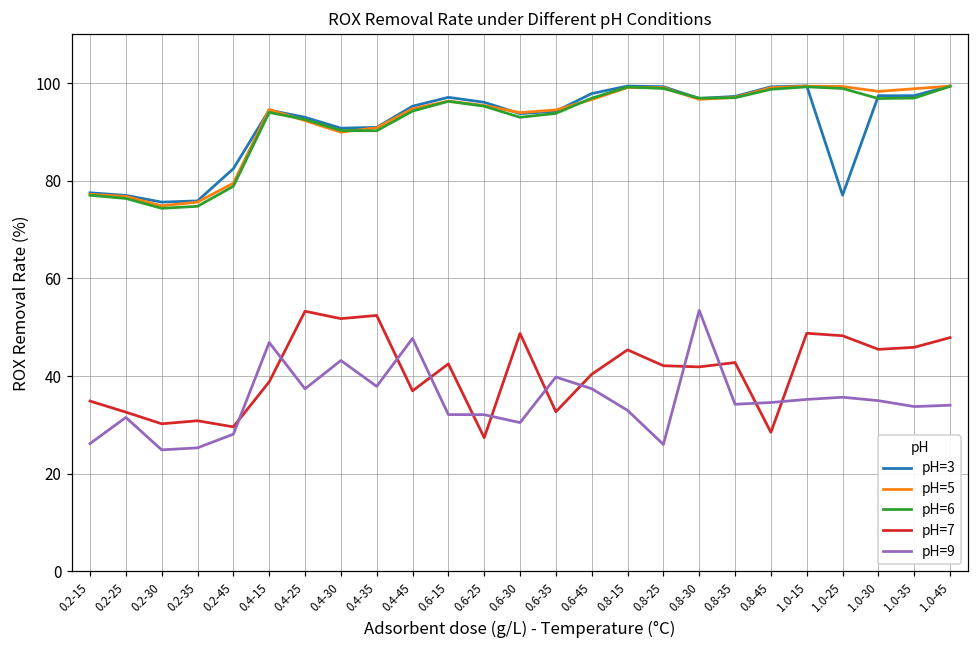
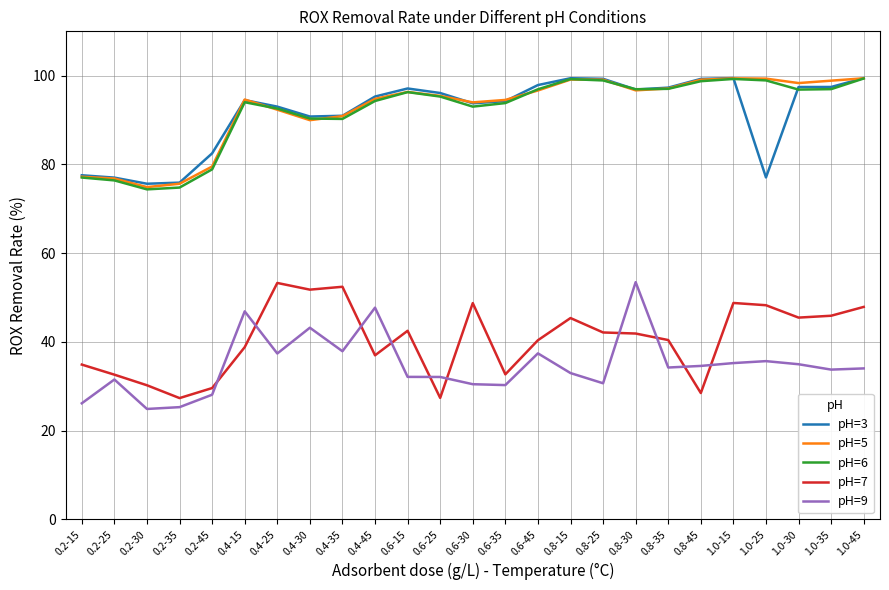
  {
    "pH=3": {
      "0.2-30": 76,
      "0.2-45": 83,
      "0.6-15": 97,
      "0.6-25": 96,
      "0.6-45": 98,
      "1.0-25": 77,
      "1.0-30": 97
    },
    "pH=5": {
      "0.2-45": 80,
      "1.0-30": 98,
      "1.0-35": 99
    },
    "pH=6": {
      "0.2-35": 75,
      "0.2-45": 79,
      "0.4-35": 90,
      "0.6-30": 93,
      "1.0-30": 97
    },
    "pH=7": {
      "0.2-15": 35,
      "0.2-25": 33,
      "0.2-30": 30,
-     "0.2-35": 31,
+     "0.2-35": 27,
      "0.2-45": 30,
      "0.4-15": 39,
      "0.4-25": 53,
      "0.4-30": 52,
      "0.4-35": 52,
      "0.4-45": 37,
      "0.6-15": 43,
      "0.6-25": 27,
      "0.6-30": 49,
      "0.6-35": 33,
      "0.6-45": 40,
      "0.8-15": 45,
      "0.8-25": 42,
      "0.8-30": 42,
-     "0.8-35": 43,
+     "0.8-35": 40,
      "0.8-45": 28,
      "1.0-15": 49,
      "1.0-25": 48,
      "1.0-30": 45,
      "1.0-35": 46,
      "1.0-45": 48
    },
    "pH=9": {
      "0.2-15": 26,
      "0.2-25": 32,
      "0.2-30": 25,
      "0.2-35": 25,
      "0.2-45": 28,
      "0.4-15": 47,
      "0.4-25": 37,
      "0.4-30": 43,
      "0.4-35": 38,
      "0.4-45": 48,
      "0.6-15": 32,
      "0.6-25": 32,
      "0.6-30": 30,
-     "0.6-35": 40,
+     "0.6-35": 30,
      "0.6-45": 37,
      "0.8-15": 33,
-     "0.8-25": 26,
+     "0.8-25": 31,
      "0.8-30": 53,
      "0.8-35": 34,
      "0.8-45": 35,
      "1.0-15": 35,
      "1.0-25": 36,
      "1.0-30": 35,
      "1.0-35": 34,
      "1.0-45": 34
    }
  }
